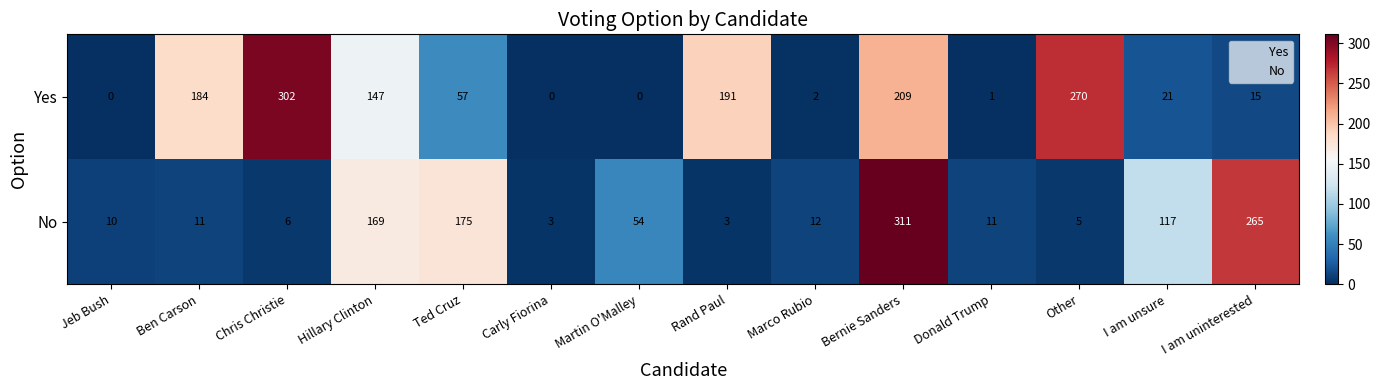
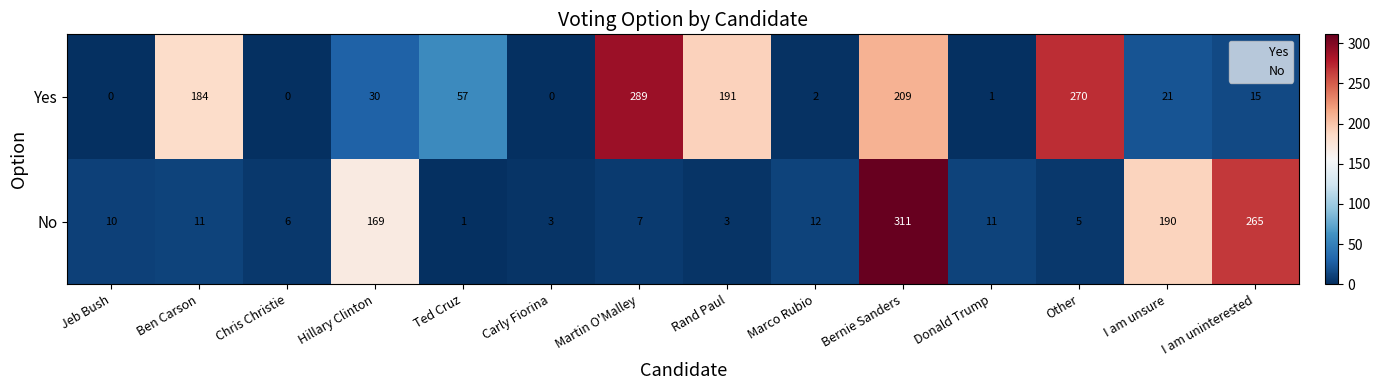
  {
    "Yes": {
      "Jeb Bush": 0,
      "Ben Carson": 184,
-     "Chris Christie": 302,
-     "Hillary Clinton": 147,
+     "Chris Christie": 0,
+     "Hillary Clinton": 30,
      "Ted Cruz": 57,
      "Carly Fiorina": 0,
-     "Martin O'Malley": 0,
+     "Martin O'Malley": 289,
      "Rand Paul": 191,
      "Marco Rubio": 2,
      "Bernie Sanders": 209,
      "Donald Trump": 1,
      "Other": 270,
      "I am unsure": 21,
      "I am uninterested": 15
    },
    "No": {
      "Jeb Bush": 10,
      "Ben Carson": 11,
      "Chris Christie": 6,
      "Hillary Clinton": 169,
-     "Ted Cruz": 175,
+     "Ted Cruz": 1,
      "Carly Fiorina": 3,
-     "Martin O'Malley": 54,
+     "Martin O'Malley": 7,
      "Rand Paul": 3,
      "Marco Rubio": 12,
      "Bernie Sanders": 311,
      "Donald Trump": 11,
      "Other": 5,
-     "I am unsure": 117,
+     "I am unsure": 190,
      "I am uninterested": 265
    }
  }
